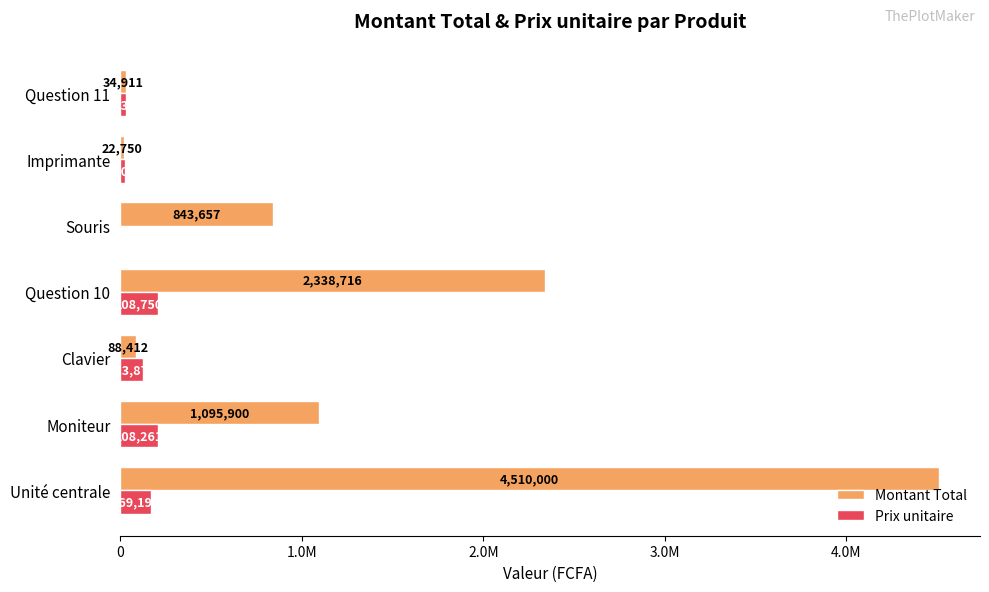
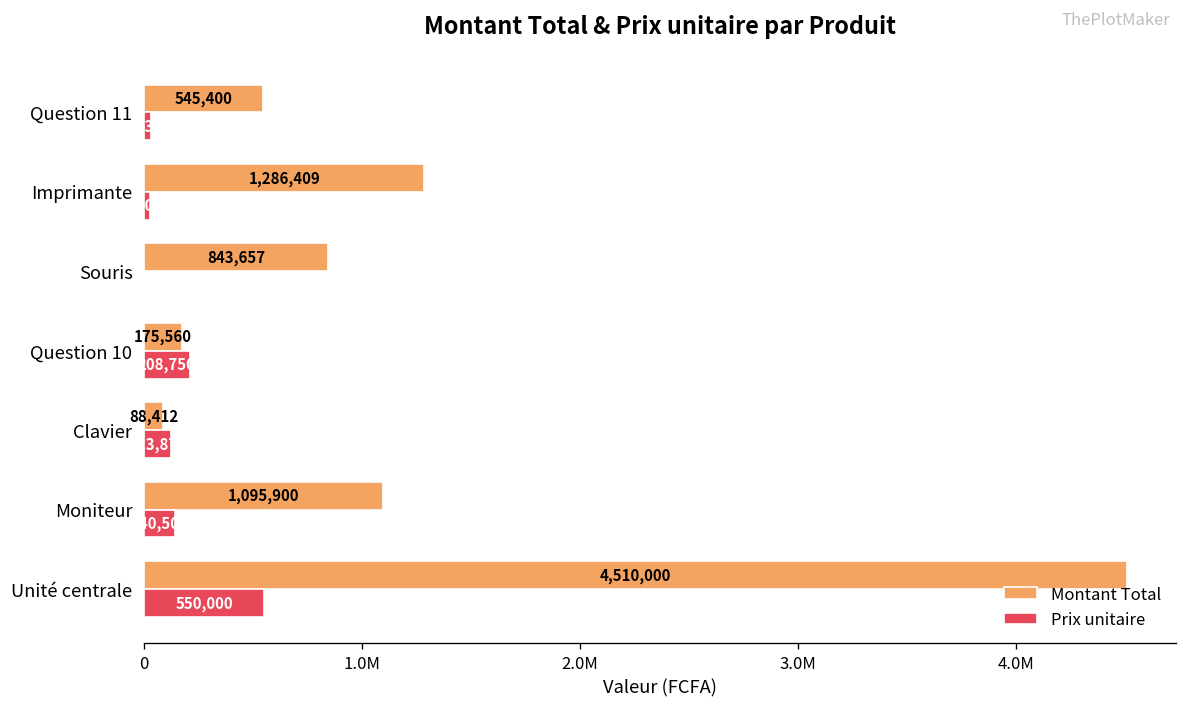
  {
    "Montant Total": {
-     "Question 11": "34,911",
-     "Imprimante": "22,750",
+     "Question 11": "545,400",
+     "Imprimante": "1,286,409",
      "Souris": "843,657",
-     "Question 10": "2,338,716",
+     "Question 10": "175,560",
      "Clavier": "88,412",
      "Moniteur": "1,095,900",
      "Unité centrale": "4,510,000"
    },
    "Prix unitaire": {
      "Question 10": "208,750",
-     "Moniteur": "210000",
-     "Unité centrale": "169,193"
+     "Moniteur": "140000",
+     "Unité centrale": "550,000"
    }
  }
